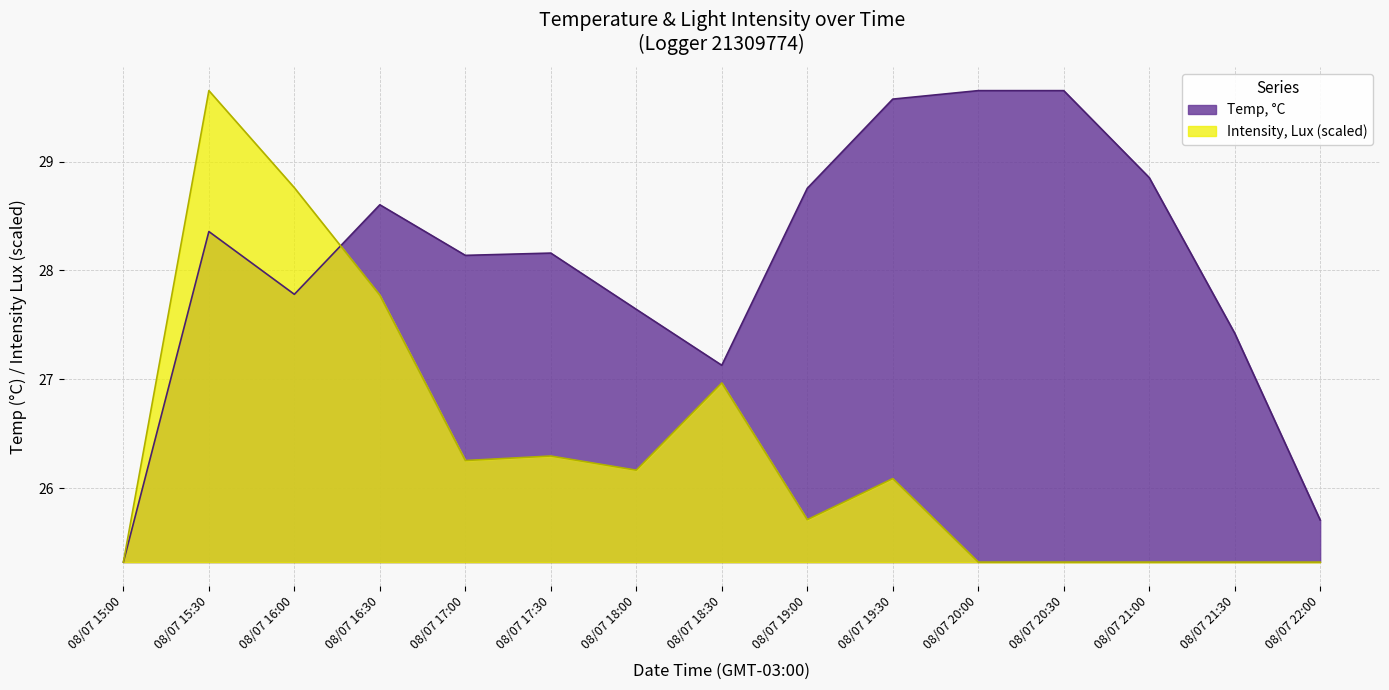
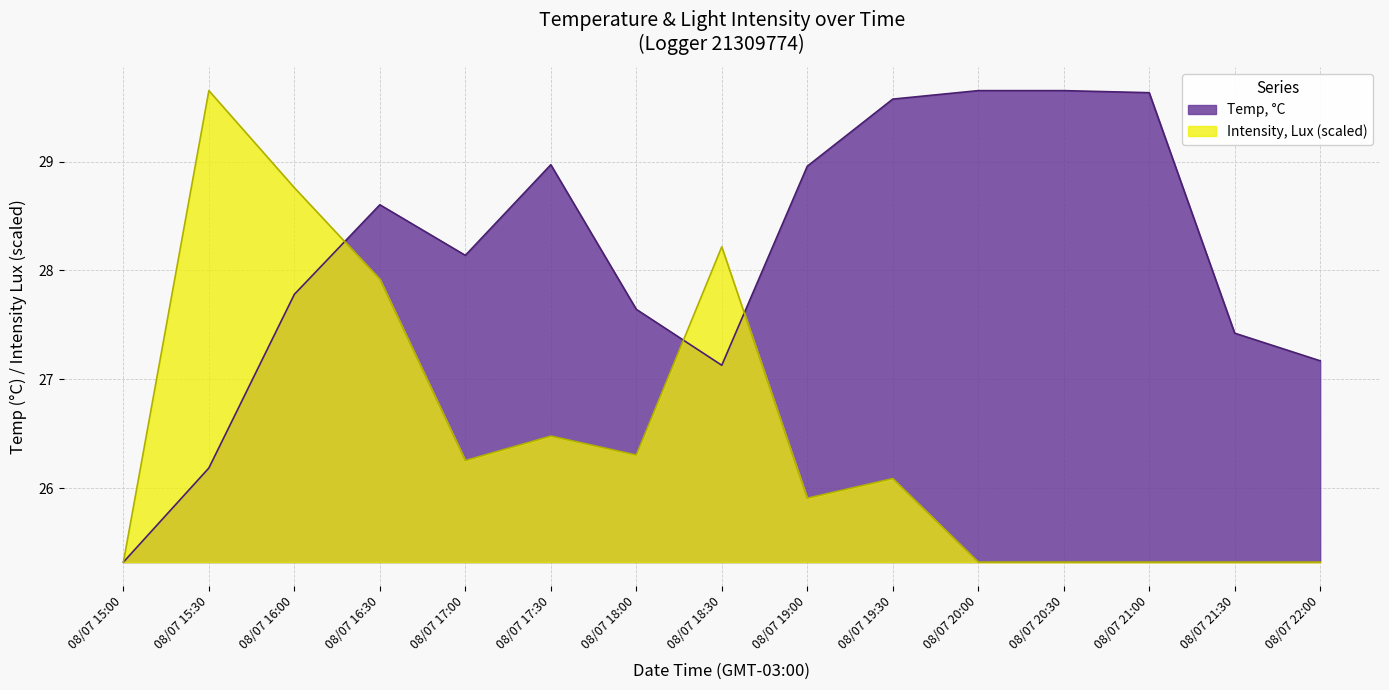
  {
    "Temp, °C": {
-     "08/07 15:30": 28.36,
+     "08/07 15:30": 26.18,
      "08/07 16:00": 27.78,
      "08/07 16:30": 28.60,
      "08/07 17:00": 28.14,
-     "08/07 17:30": 28.16,
+     "08/07 17:30": 28.97,
      "08/07 18:00": 27.64,
      "08/07 18:30": 27.13,
-     "08/07 19:00": 28.75,
+     "08/07 19:00": 28.96,
      "08/07 19:30": 29.57,
      "08/07 20:00": 29.65,
      "08/07 20:30": 29.65,
-     "08/07 21:00": 28.85,
+     "08/07 21:00": 29.63,
      "08/07 21:30": 27.42,
-     "08/07 22:00": 25.71
+     "08/07 22:00": 27.17
    },
    "Intensity, Lux (scaled)": {
      "08/07 15:30": 29.65,
      "08/07 16:00": 28.76,
-     "08/07 16:30": 27.77,
+     "08/07 16:30": 27.92,
      "08/07 17:00": 26.25,
-     "08/07 17:30": 26.29,
-     "08/07 18:00": 26.16,
-     "08/07 18:30": 26.97,
-     "08/07 19:00": 25.71,
+     "08/07 17:30": 26.48,
+     "08/07 18:00": 26.30,
+     "08/07 18:30": 28.22,
+     "08/07 19:00": 25.91,
      "08/07 19:30": 26.09,
      "08/07 20:00": 25.32,
      "08/07 20:30": 25.32,
      "08/07 21:00": 25.32,
      "08/07 21:30": 25.32,
      "08/07 22:00": 25.32
    }
  }
